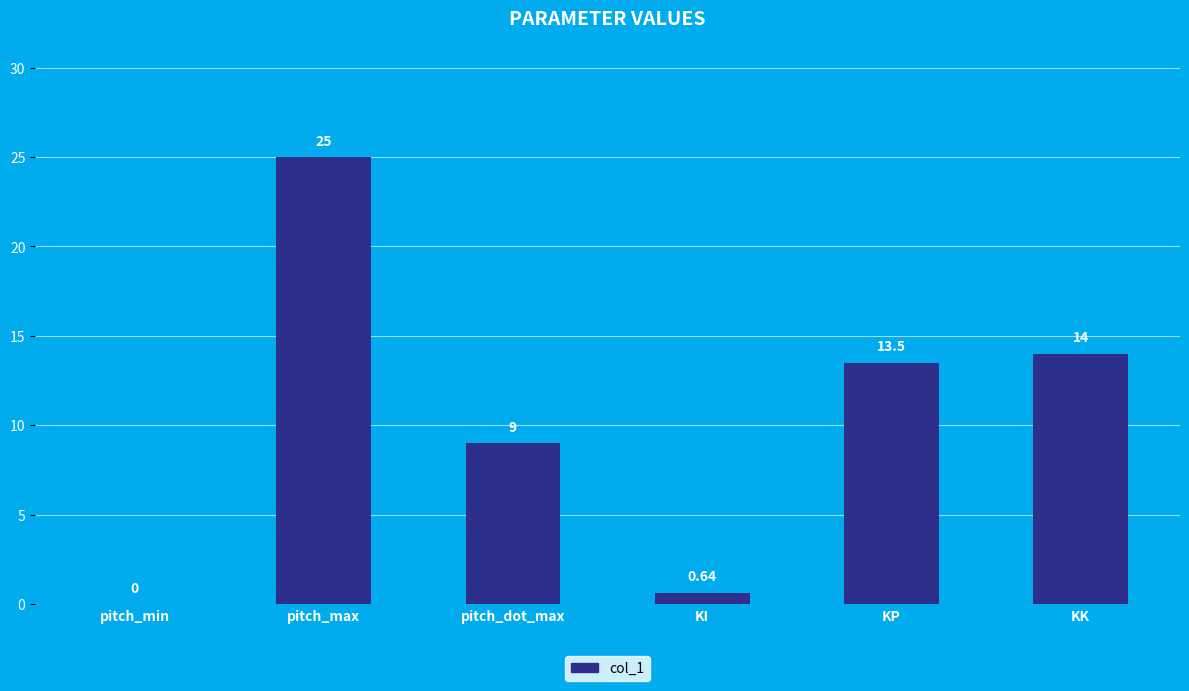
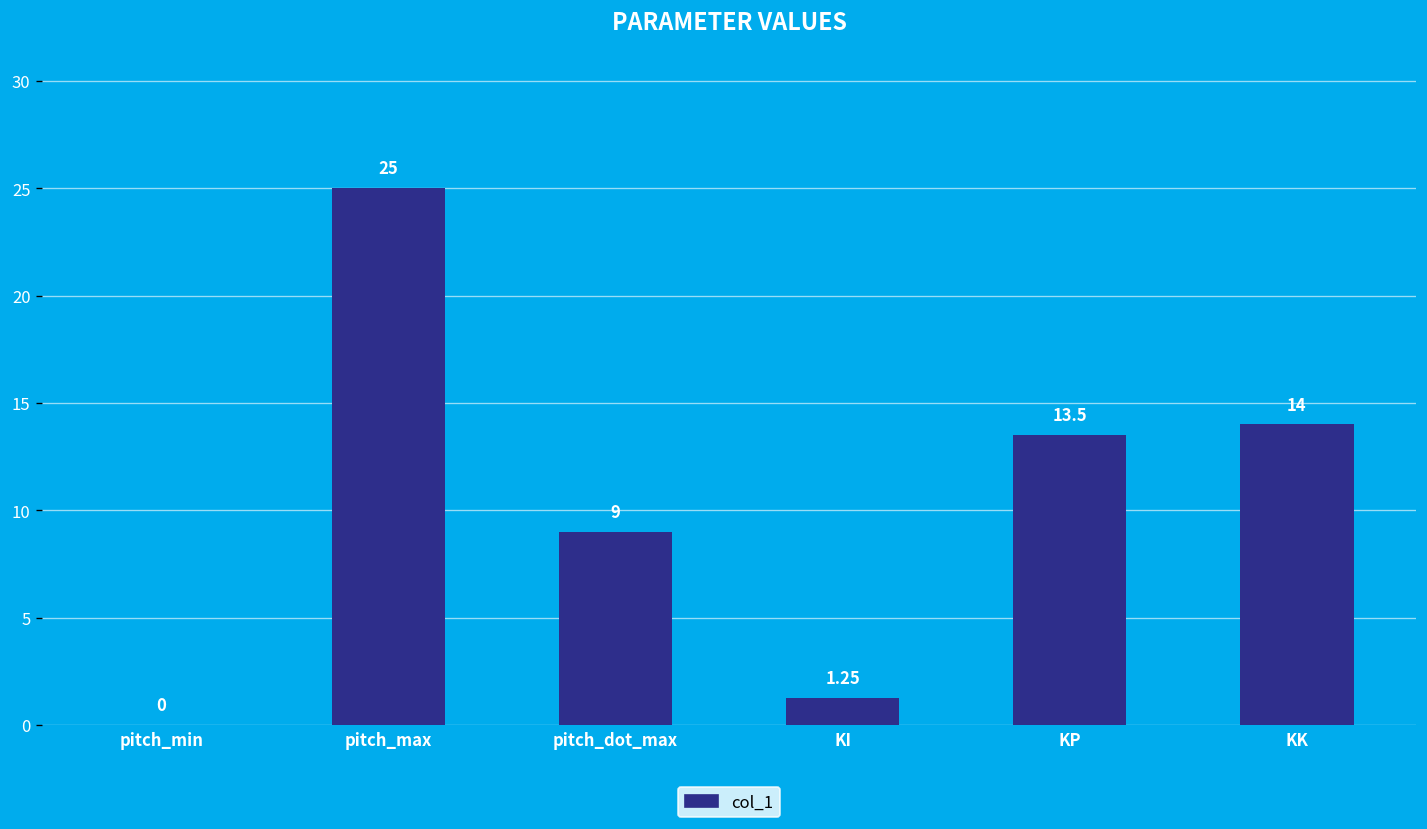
  {
    "pitch_min": 0,
    "pitch_max": 25,
    "pitch_dot_max": 9,
-   "KI": 0.64,
+   "KI": 1.25,
    "KP": 13.5,
    "KK": 14
  }
